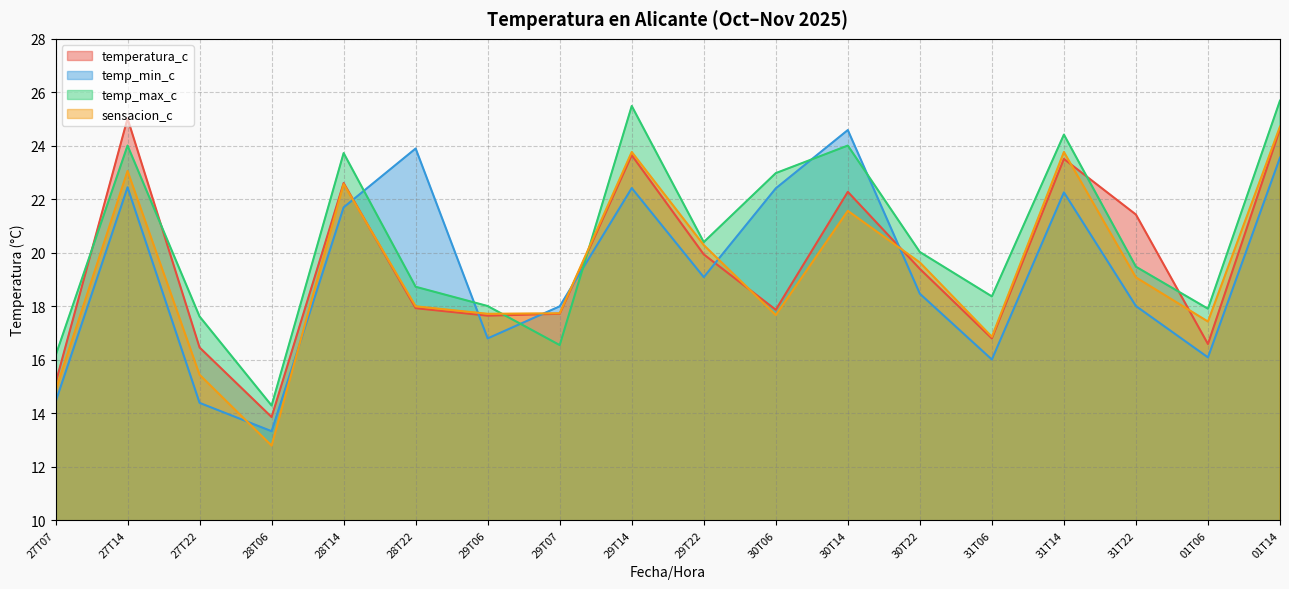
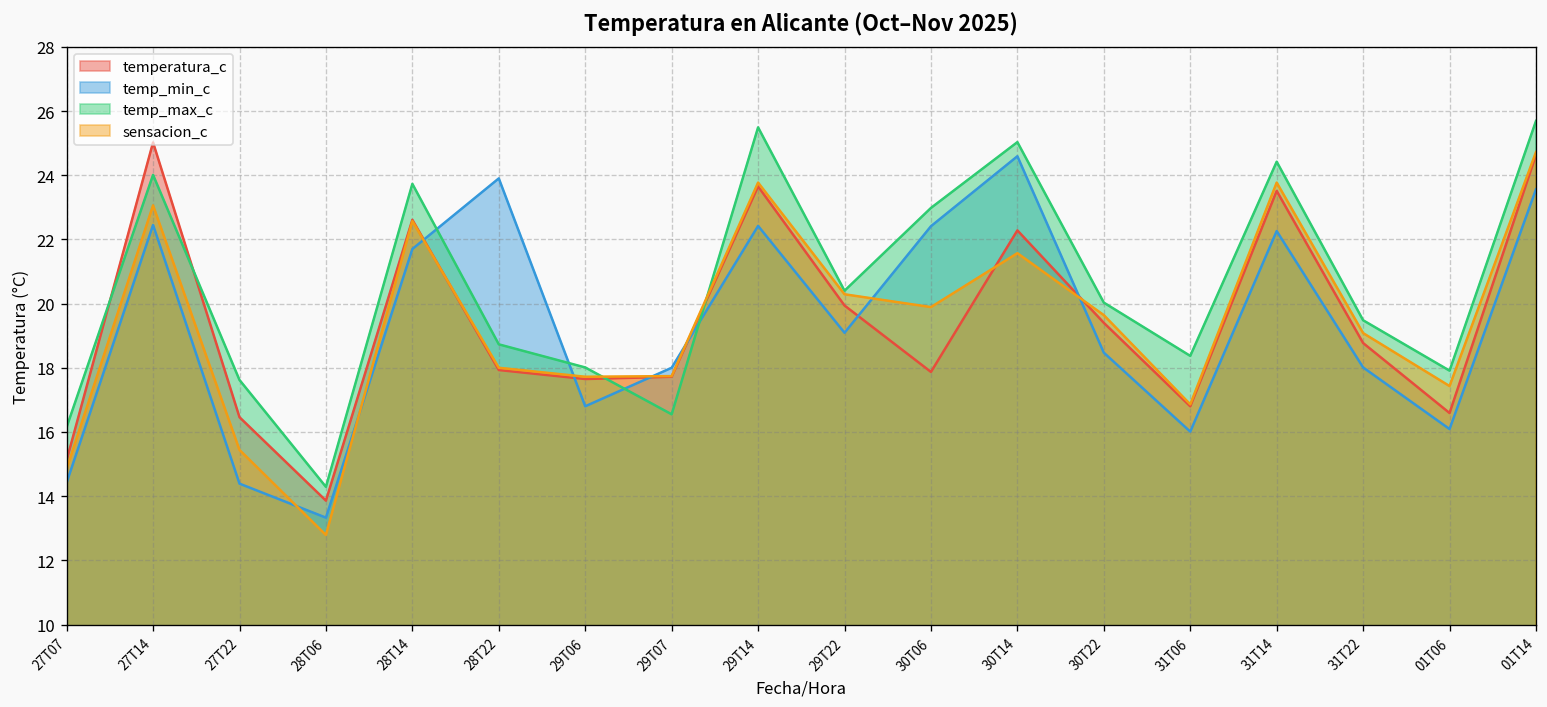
  {
    "temperatura_c": {
      "27T07": 15.1,
      "27T22": 16.5,
      "28T06": 13.9,
      "29T14": 23.7,
      "29T22": 19.9,
      "30T06": 17.9,
      "30T14": 22.3,
      "30T22": 19.4,
      "31T14": 23.5,
-     "31T22": 21.4,
+     "31T22": 18.8,
      "01T06": 16.6
    },
    "temp_min_c": {
      "27T07": 14.4,
      "27T14": 22.5,
      "27T22": 14.4,
      "28T06": 13.3,
      "28T14": 21.7,
      "28T22": 23.9,
      "29T06": 16.8,
      "29T07": 18.0,
      "29T14": 22.4,
      "29T22": 19.1,
      "30T06": 22.4,
      "30T14": 24.6,
      "30T22": 18.5,
      "31T06": 16.0,
      "31T14": 22.3,
      "31T22": 18.0,
      "01T06": 16.1,
      "01T14": 23.6
    },
    "temp_max_c": {
      "27T07": 16.2,
      "27T14": 24.0,
      "27T22": 17.6,
      "28T06": 14.3,
      "28T14": 23.7,
      "28T22": 18.7,
      "29T06": 18.0,
      "29T07": 16.6,
      "29T14": 25.5,
      "29T22": 20.4,
      "30T06": 23.0,
-     "30T14": 24.0,
+     "30T14": 25.0,
      "30T22": 20.0,
      "31T06": 18.4,
      "31T14": 24.4,
      "31T22": 19.5,
      "01T06": 17.9,
      "01T14": 25.7
    },
    "sensacion_c": {
      "27T07": 14.9,
      "27T14": 23.1,
      "27T22": 15.4,
      "28T06": 12.8,
      "29T14": 23.8,
      "29T22": 20.3,
-     "30T06": 17.7,
+     "30T06": 19.9,
      "30T14": 21.6,
      "30T22": 19.6,
      "31T14": 23.8,
      "31T22": 19.1,
      "01T06": 17.4
    }
  }
